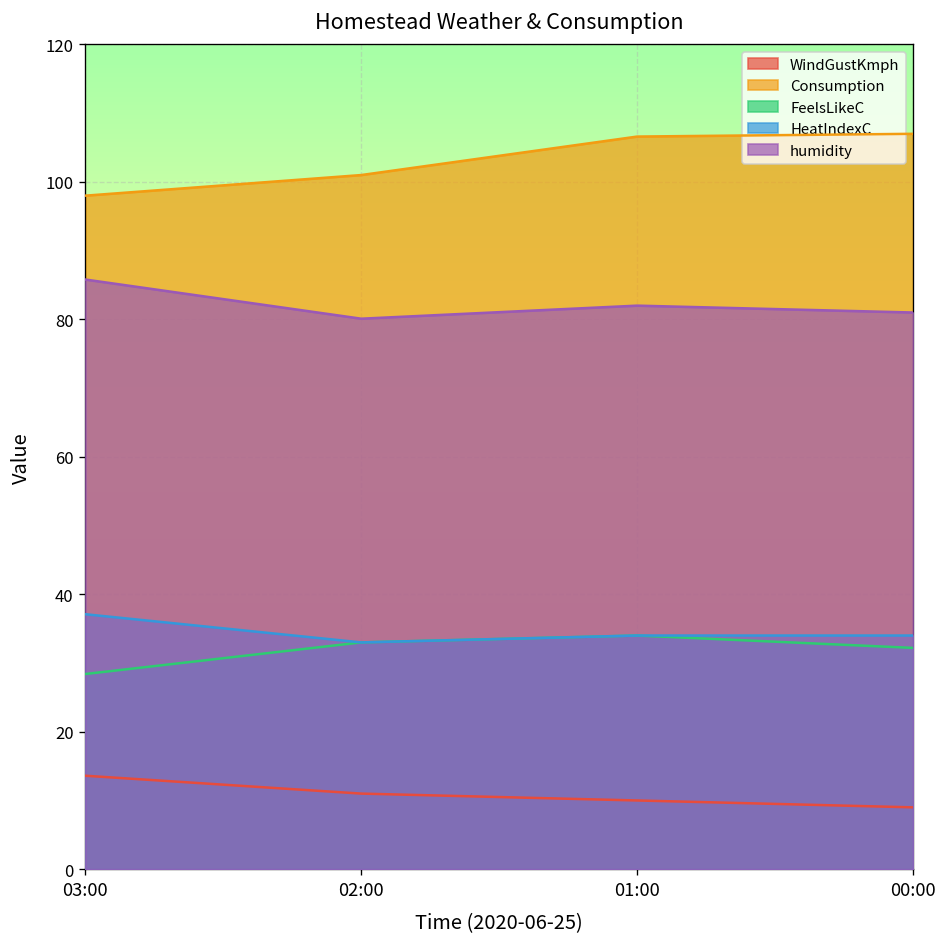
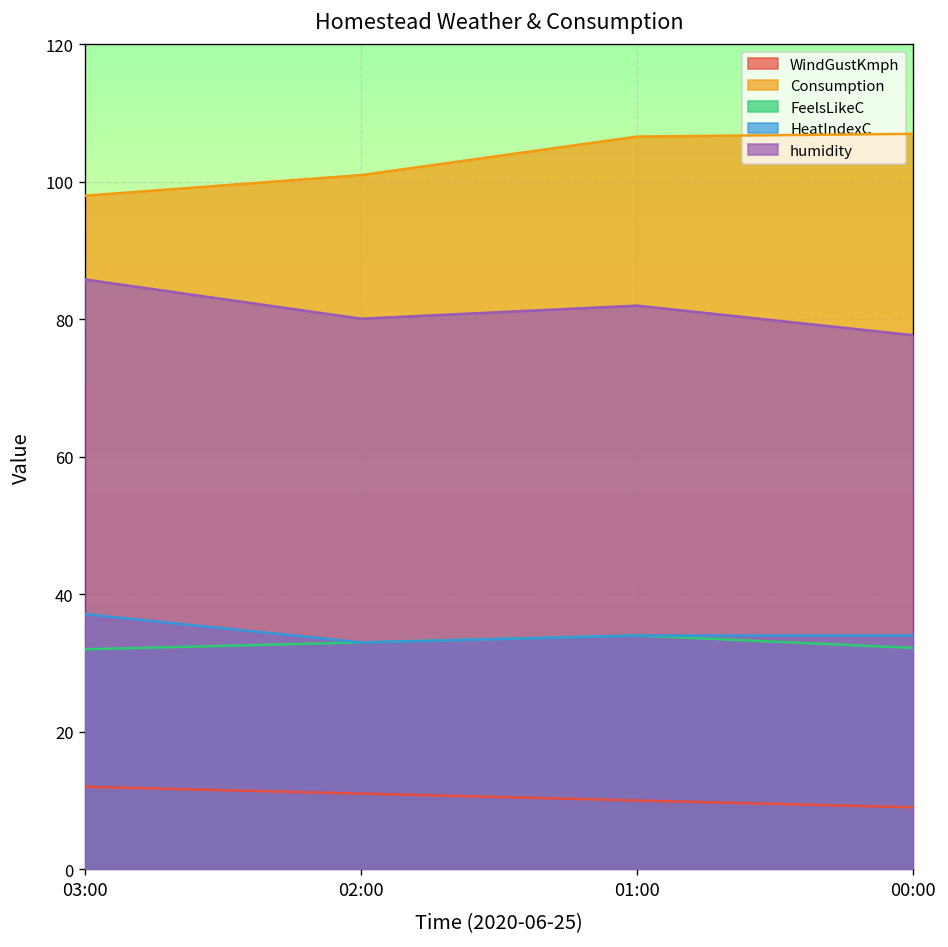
  {
    "WindGustKmph": {
-     "03:00": 14,
+     "03:00": 12,
      "02:00": 11,
      "01:00": 10,
      "00:00": 9
    },
    "Consumption": {
      "03:00": 98,
      "02:00": 101,
      "01:00": 107,
      "00:00": 107
    },
    "FeelsLikeC": {
-     "03:00": 28,
+     "03:00": 32,
      "00:00": 32
    },
    "HeatIndexC": {
      "03:00": 37,
      "00:00": 34
    },
    "humidity": {
      "03:00": 86,
      "02:00": 80,
      "01:00": 82,
-     "00:00": 81
+     "00:00": 78
    }
  }
